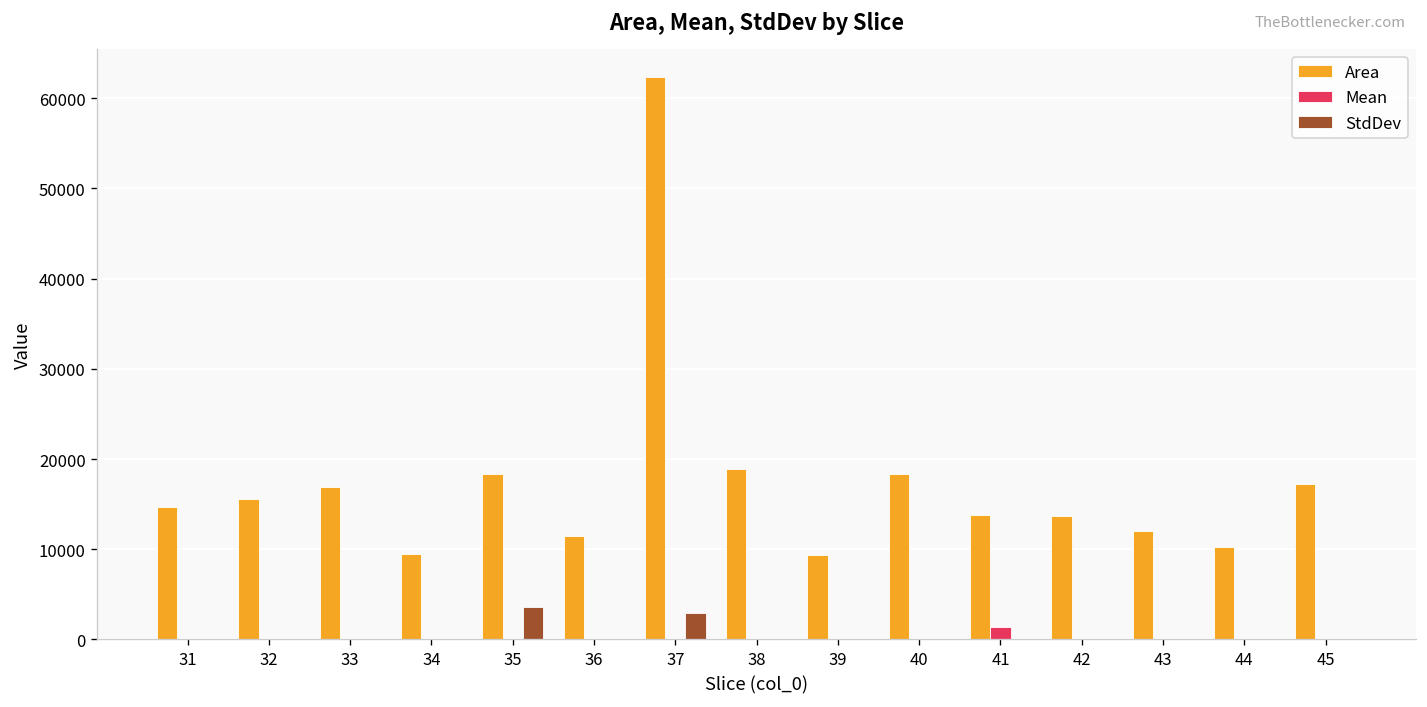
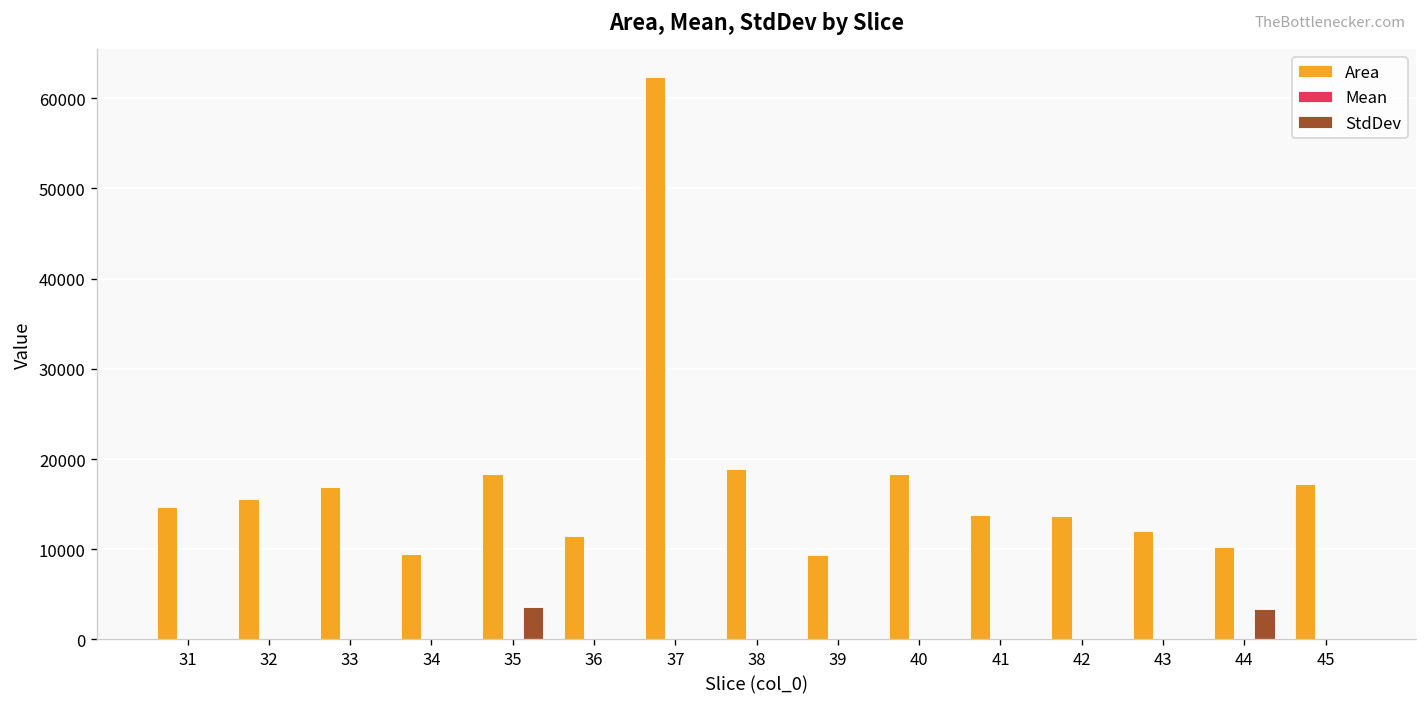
  {
    "Area": {
      "31": 15000,
      "32": 16000,
      "33": 17000,
      "34": 9000,
      "35": 18000,
      "36": 12000,
      "37": 62000,
      "38": 19000,
      "39": 9000,
      "40": 18000,
      "41": 14000,
      "42": 14000,
      "43": 12000,
      "44": 10000,
      "45": 17000
    },
    "Mean": {
-     "41": 1000
+     "41": 0
    },
    "StdDev": {
      "35": 4000,
-     "37": 3000,
-     "44": 0
+     "37": 0,
+     "44": 3000
    }
  }
